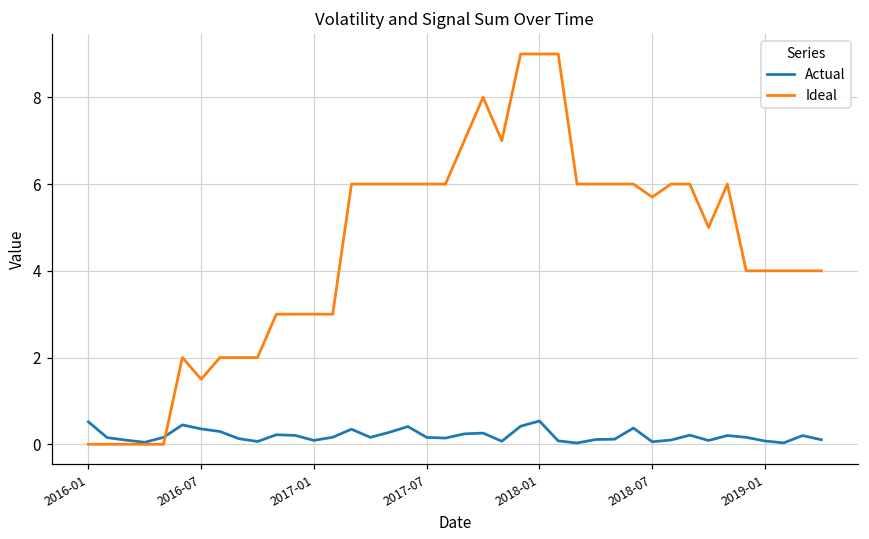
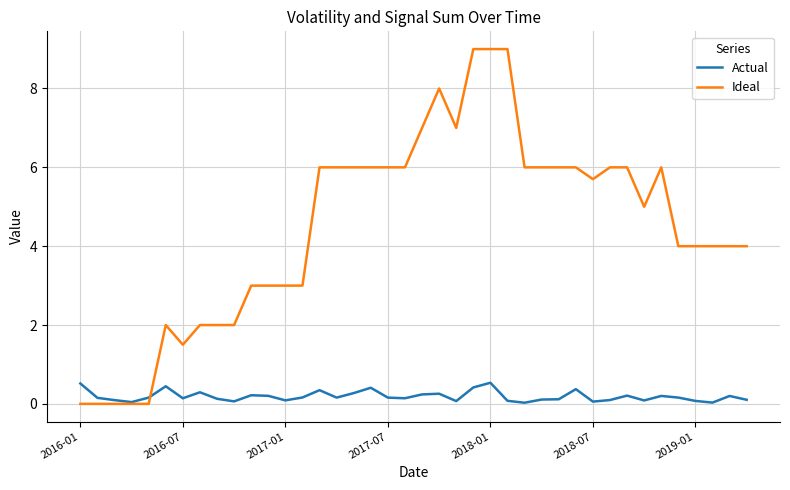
  {
    "Actual": {
      "2016-01": 0.5,
-     "2016-07": 0.4,
+     "2016-07": 0.1,
      "2017-01": 0.1,
      "2017-07": 0.2,
      "2018-01": 0.5,
      "2018-07": 0.1,
      "2019-01": 0.1
    },
    "Ideal": {
      "2016-01": 0.0,
      "2016-07": 1.5,
      "2017-01": 3.0,
      "2017-07": 6.0,
      "2018-01": 9.0,
      "2018-07": 5.7,
      "2019-01": 4.0
    }
  }
